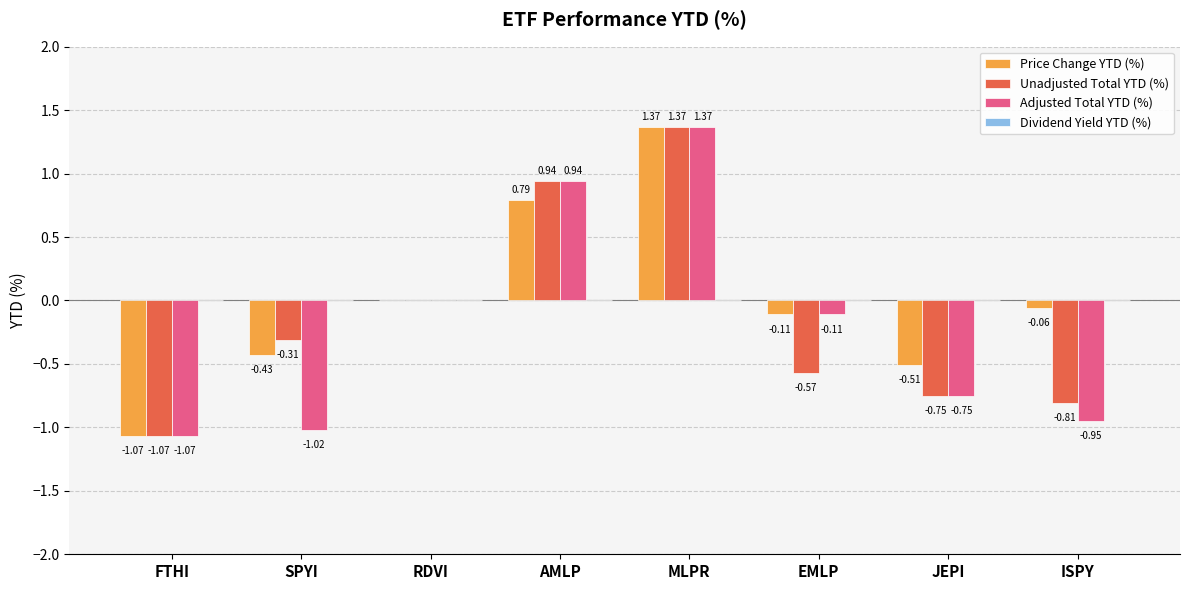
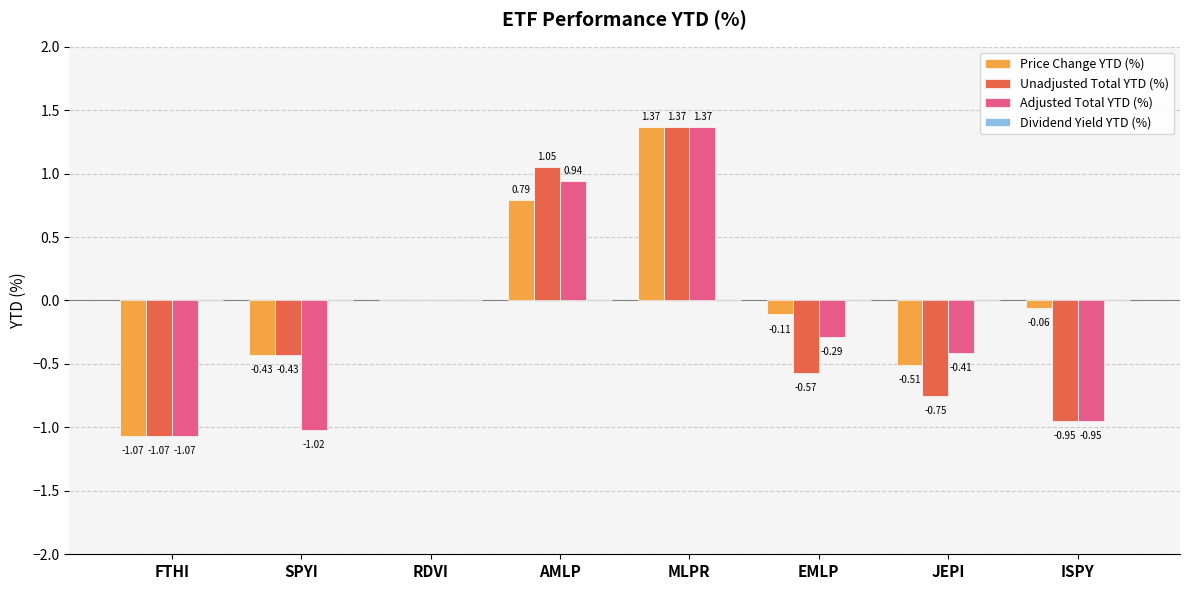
  {
    "Price Change YTD (%)": {
      "FTHI": -1.07,
      "SPYI": -0.43,
      "AMLP": 0.79,
      "MLPR": 1.37,
      "EMLP": -0.11,
      "JEPI": -0.51,
      "ISPY": -0.06
    },
    "Unadjusted Total YTD (%)": {
      "FTHI": -1.07,
-     "SPYI": -0.31,
-     "AMLP": 0.94,
+     "SPYI": -0.43,
+     "AMLP": 1.05,
      "MLPR": 1.37,
      "EMLP": -0.57,
      "JEPI": -0.75,
-     "ISPY": -0.81
+     "ISPY": -0.95
    },
    "Adjusted Total YTD (%)": {
      "FTHI": -1.07,
      "SPYI": -1.02,
      "AMLP": 0.94,
      "MLPR": 1.37,
-     "EMLP": -0.11,
-     "JEPI": -0.75,
+     "EMLP": -0.29,
+     "JEPI": -0.41,
      "ISPY": -0.95
    },
    "Dividend Yield YTD (%)": {
      "FTHI": 0.00,
      "SPYI": 0.00,
      "RDVI": 0.00,
      "AMLP": 0.00,
      "MLPR": 0.00,
      "EMLP": 0.00,
      "JEPI": 0.00,
      "ISPY": 0.00
    }
  }
